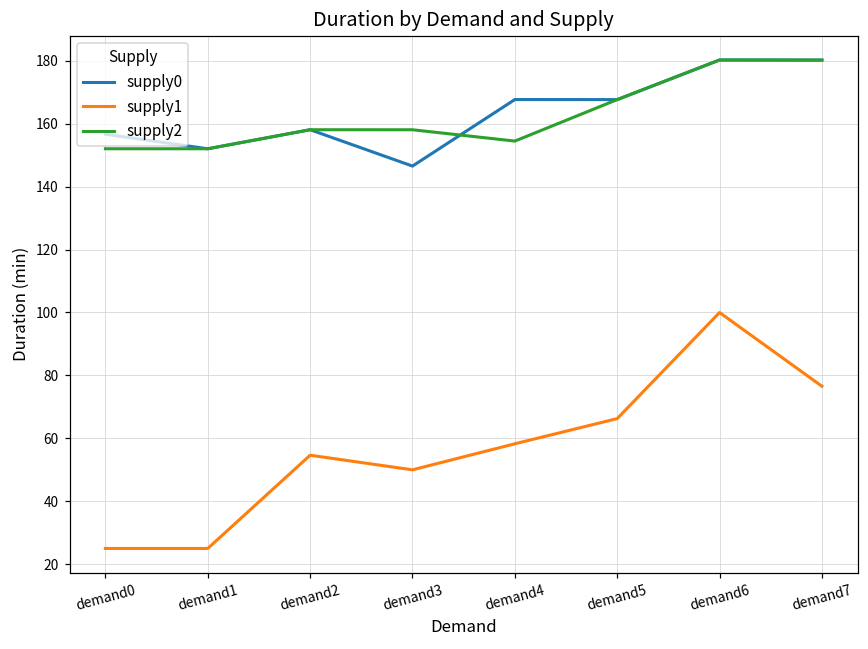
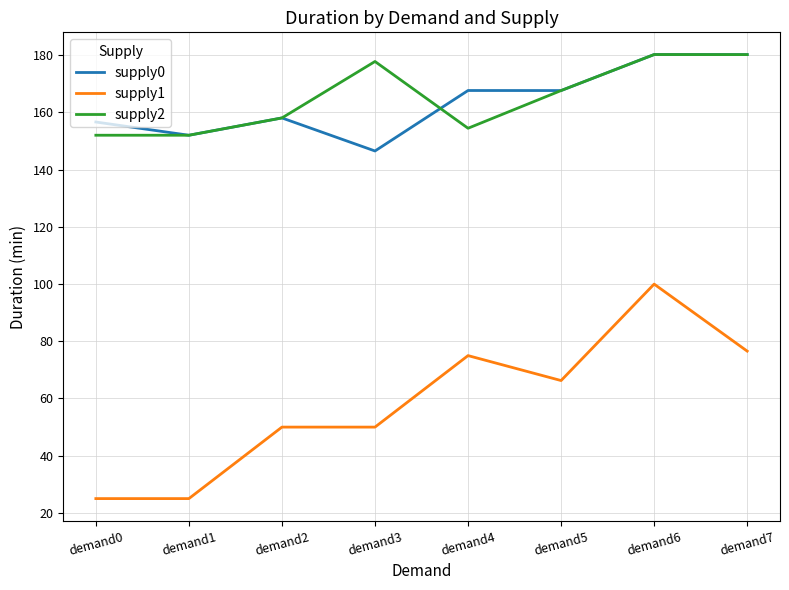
  {
    "supply0": {
      "demand3": 147,
      "demand4": 168
    },
    "supply1": {
      "demand0": 25,
      "demand1": 25,
-     "demand2": 55,
+     "demand2": 50,
      "demand3": 50,
-     "demand4": 58,
+     "demand4": 75,
      "demand5": 66,
      "demand6": 100,
      "demand7": 77
    },
    "supply2": {
      "demand0": 152,
-     "demand3": 158,
+     "demand3": 178,
      "demand4": 154
    }
  }
